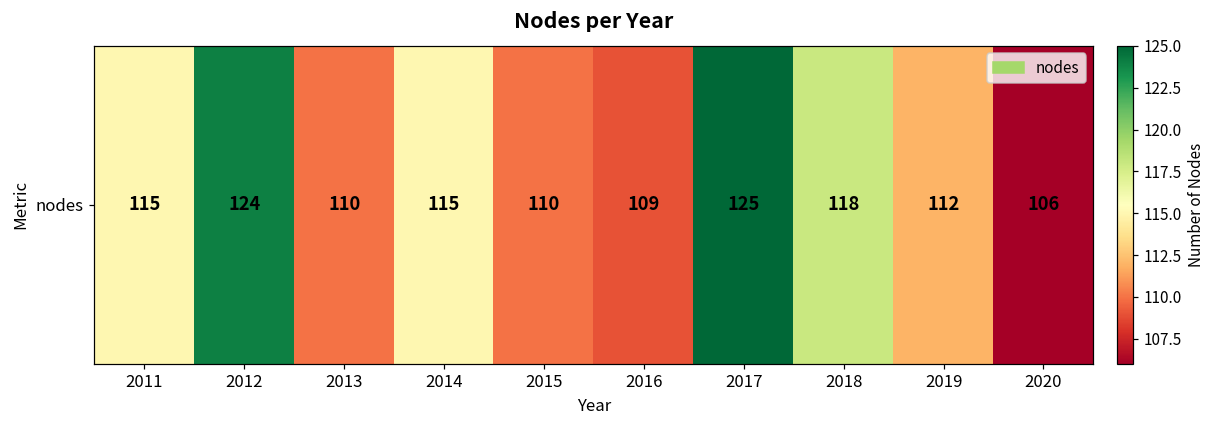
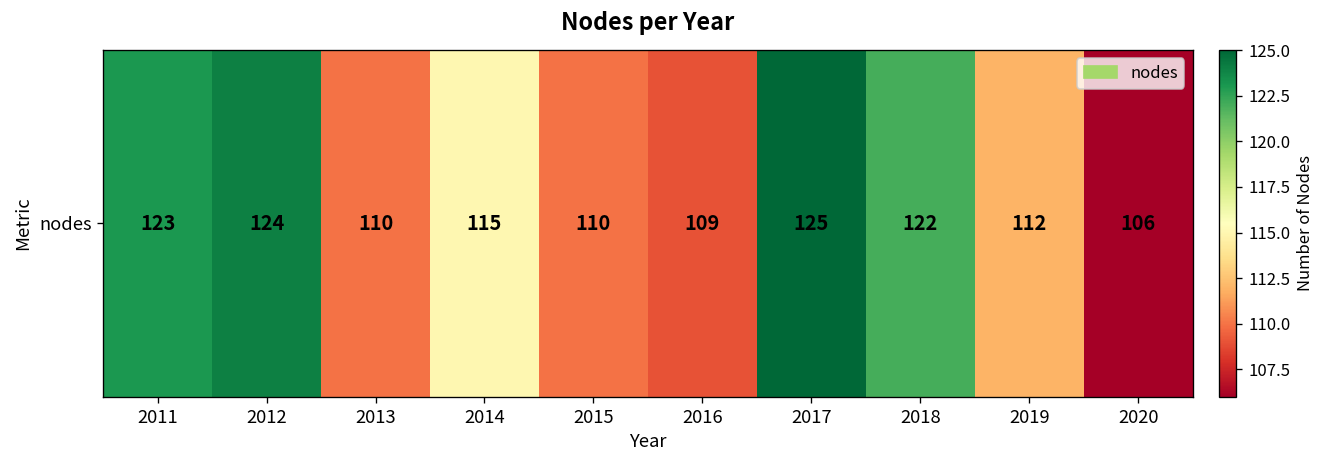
  {
    "nodes": {
-     "2011": 115,
+     "2011": 123,
      "2012": 124,
      "2013": 110,
      "2014": 115,
      "2015": 110,
      "2016": 109,
      "2017": 125,
-     "2018": 118,
+     "2018": 122,
      "2019": 112,
      "2020": 106
    }
  }
